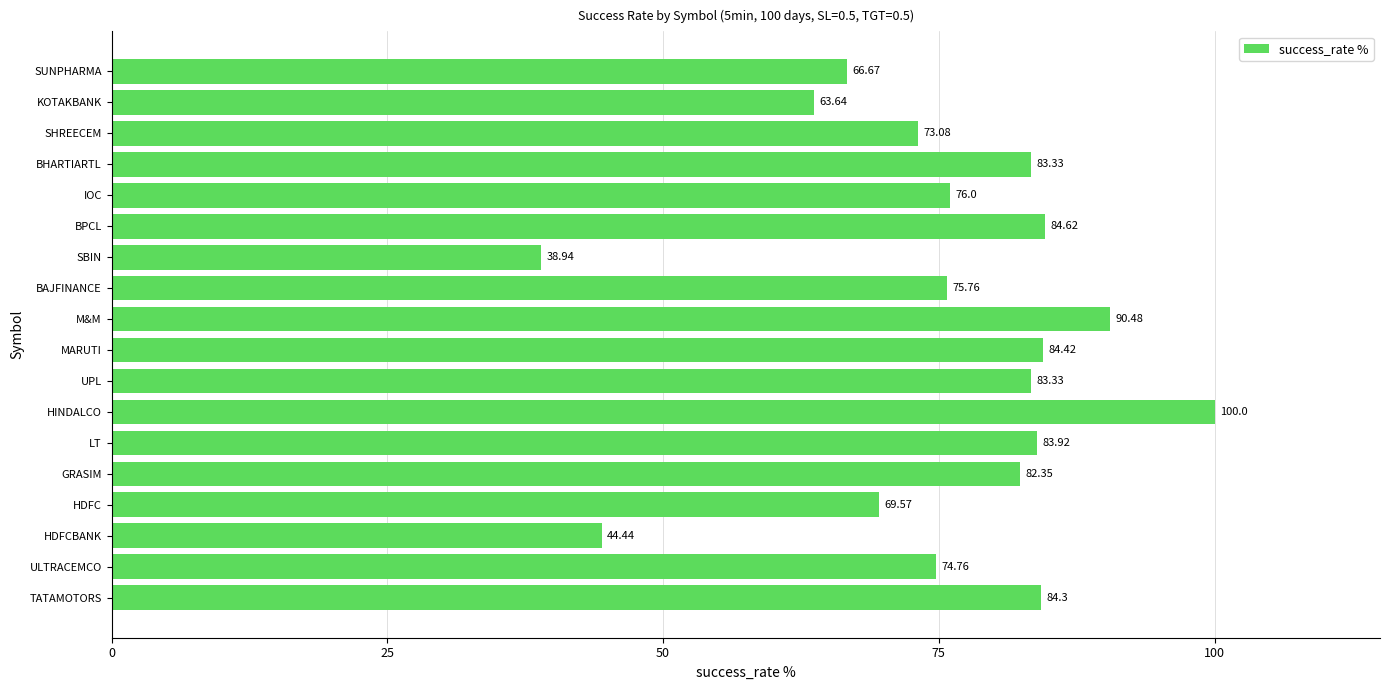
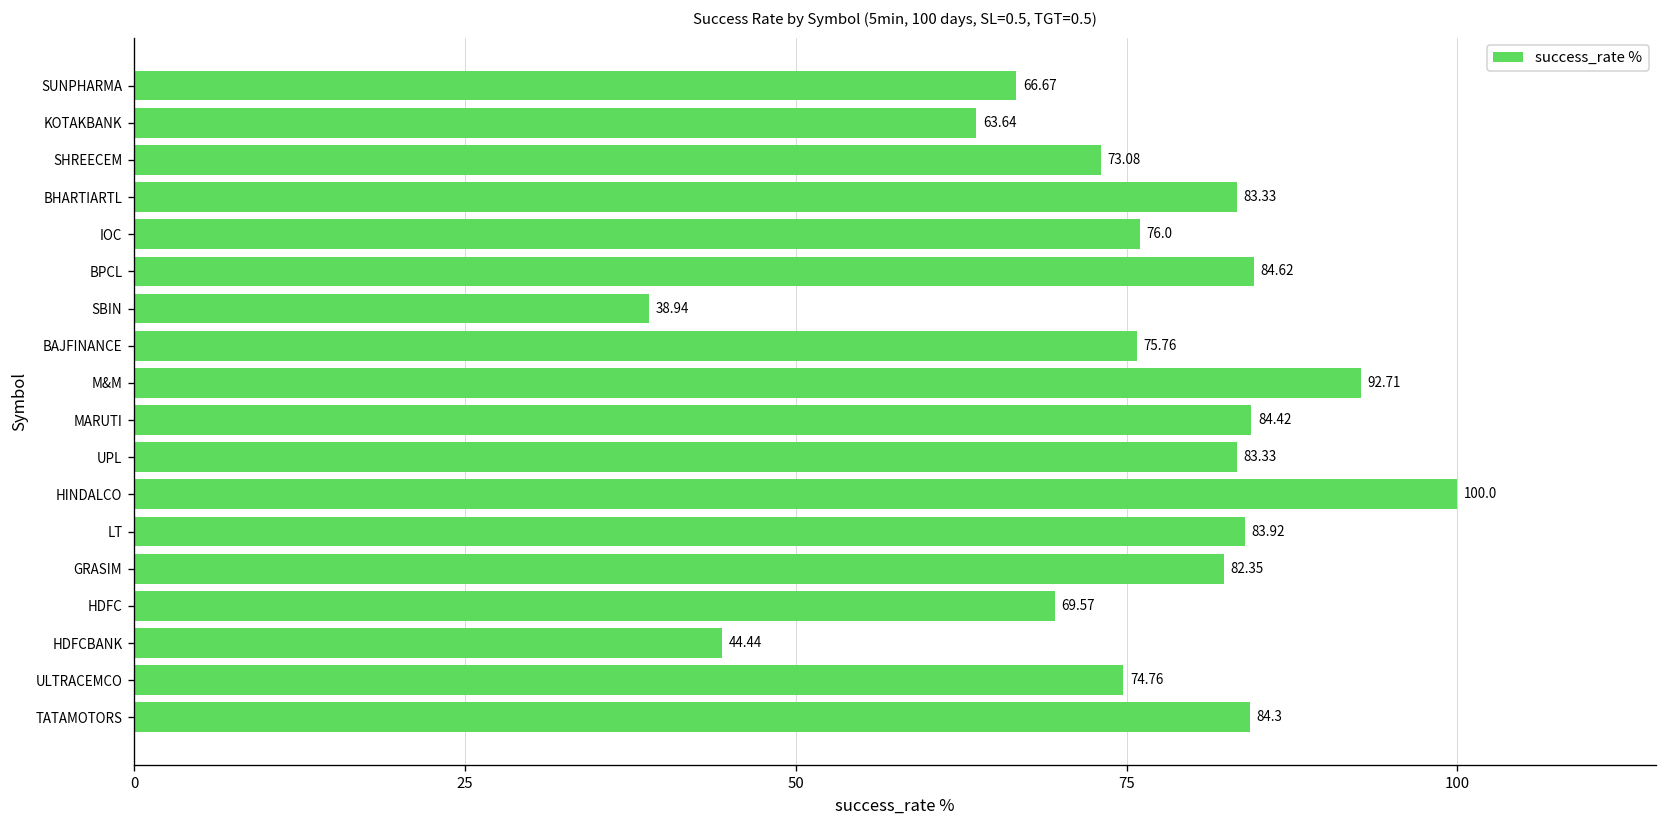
  {
    "SUNPHARMA": 66.67,
    "KOTAKBANK": 63.64,
    "SHREECEM": 73.08,
    "BHARTIARTL": 83.33,
    "IOC": 76.0,
    "BPCL": 84.62,
    "SBIN": 38.94,
    "BAJFINANCE": 75.76,
-   "M&M": 90.48,
+   "M&M": 92.71,
    "MARUTI": 84.42,
    "UPL": 83.33,
    "HINDALCO": 100.0,
    "LT": 83.92,
    "GRASIM": 82.35,
    "HDFC": 69.57,
    "HDFCBANK": 44.44,
    "ULTRACEMCO": 74.76,
    "TATAMOTORS": 84.3
  }
